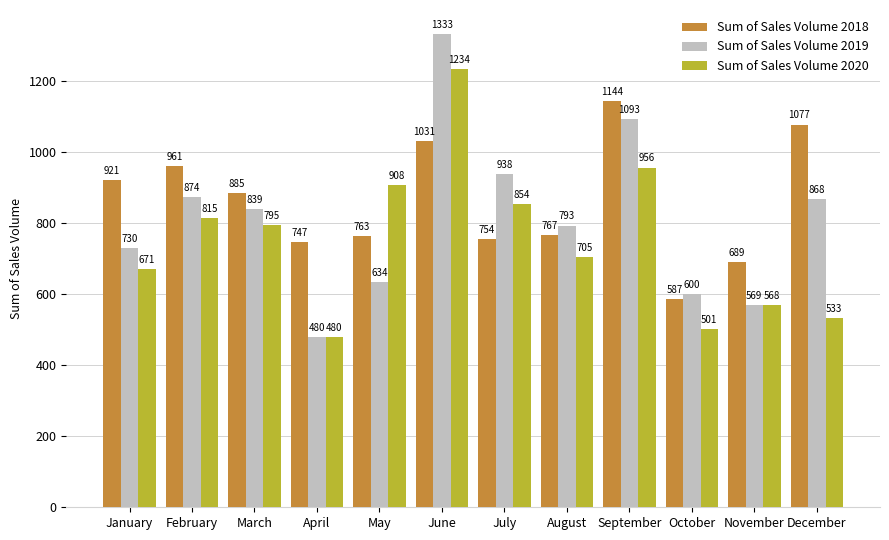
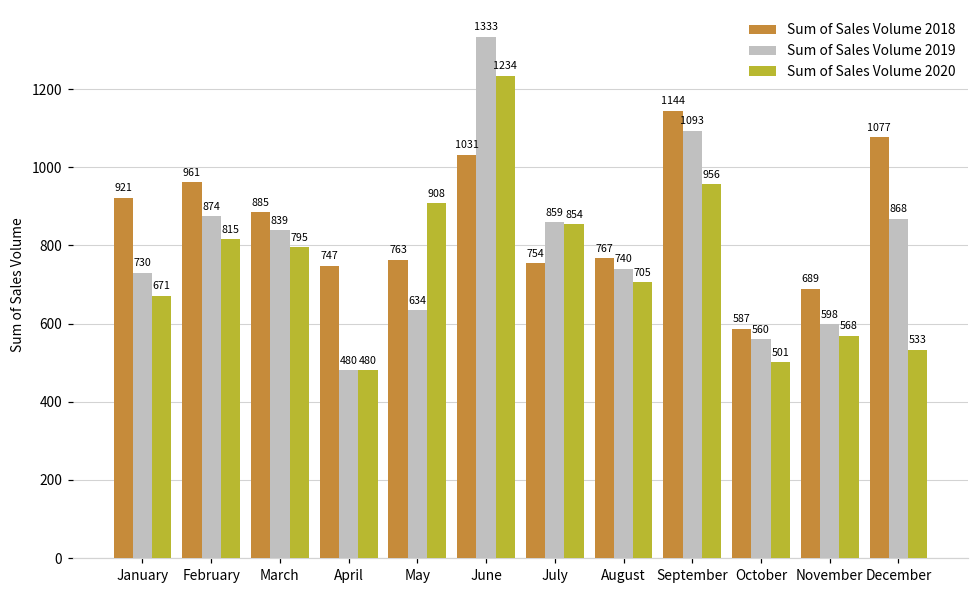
  {
    "Sum of Sales Volume 2019": {
      "January": 730,
      "February": 874,
      "March": 839,
      "April": 480,
      "May": 634,
      "June": 1333,
-     "July": 938,
-     "August": 793,
+     "July": 859,
+     "August": 740,
      "September": 1093,
-     "October": 600,
-     "November": 569,
+     "October": 560,
+     "November": 598,
      "December": 868
    }
  }
